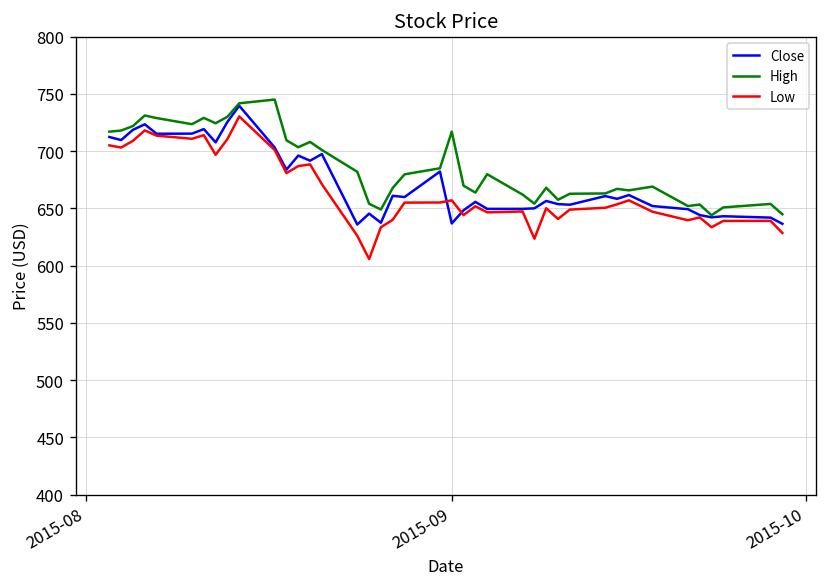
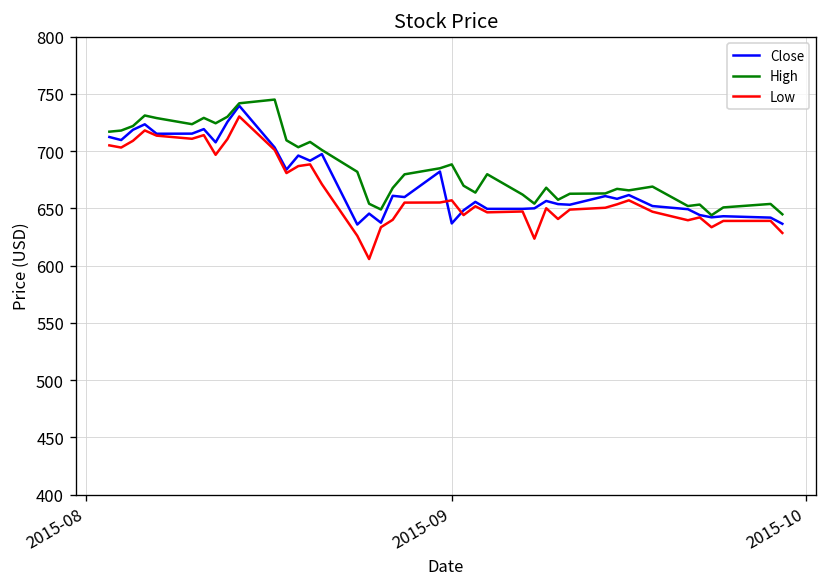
  {
    "Close": {
      "2015-09": 640
    },
    "High": {
-     "2015-09": 720
+     "2015-09": 690
    },
    "Low": {
      "2015-09": 660
    }
  }
